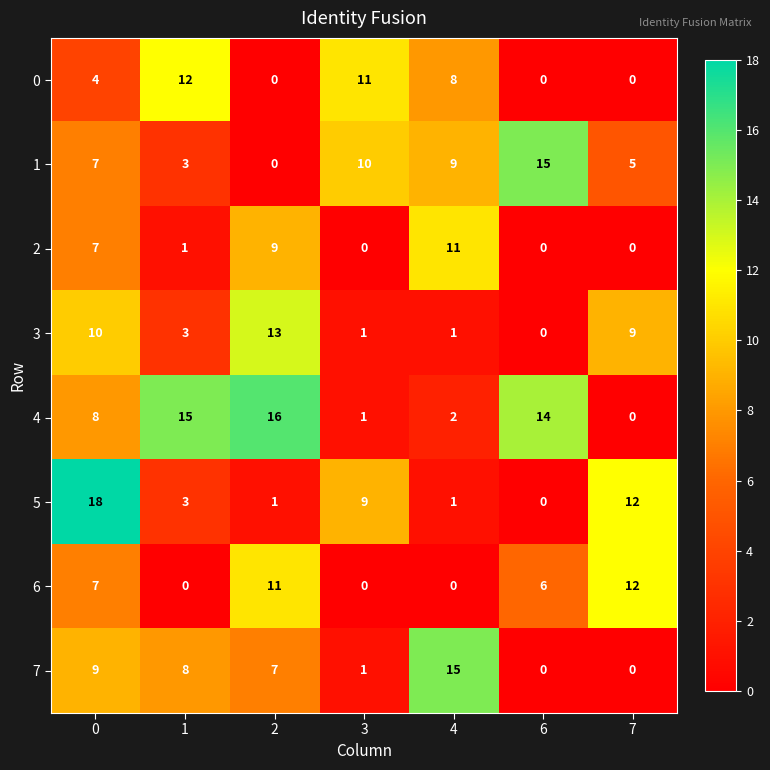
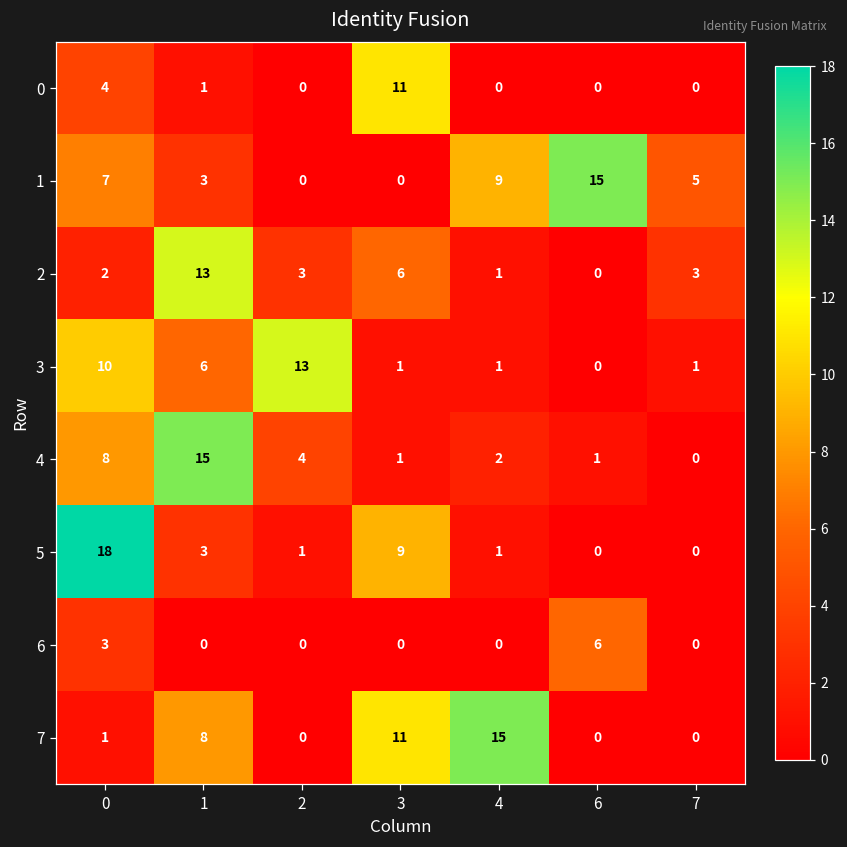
  {
    "0": {
      "0": 4,
-     "1": 12,
+     "1": 1,
      "2": 0,
      "3": 11,
-     "4": 8,
+     "4": 0,
      "6": 0,
      "7": 0
    },
    "1": {
      "0": 7,
      "1": 3,
      "2": 0,
-     "3": 10,
+     "3": 0,
      "4": 9,
      "6": 15,
      "7": 5
    },
    "2": {
-     "0": 7,
-     "1": 1,
-     "2": 9,
-     "3": 0,
-     "4": 11,
+     "0": 2,
+     "1": 13,
+     "2": 3,
+     "3": 6,
+     "4": 1,
      "6": 0,
-     "7": 0
+     "7": 3
    },
    "3": {
      "0": 10,
-     "1": 3,
+     "1": 6,
      "2": 13,
      "3": 1,
      "4": 1,
      "6": 0,
-     "7": 9
+     "7": 1
    },
    "4": {
      "0": 8,
      "1": 15,
-     "2": 16,
+     "2": 4,
      "3": 1,
      "4": 2,
-     "6": 14,
+     "6": 1,
      "7": 0
    },
    "5": {
      "0": 18,
      "1": 3,
      "2": 1,
      "3": 9,
      "4": 1,
      "6": 0,
-     "7": 12
+     "7": 0
    },
    "6": {
-     "0": 7,
+     "0": 3,
      "1": 0,
-     "2": 11,
+     "2": 0,
      "3": 0,
      "4": 0,
      "6": 6,
-     "7": 12
+     "7": 0
    },
    "7": {
-     "0": 9,
+     "0": 1,
      "1": 8,
-     "2": 7,
-     "3": 1,
+     "2": 0,
+     "3": 11,
      "4": 15,
      "6": 0,
      "7": 0
    }
  }
